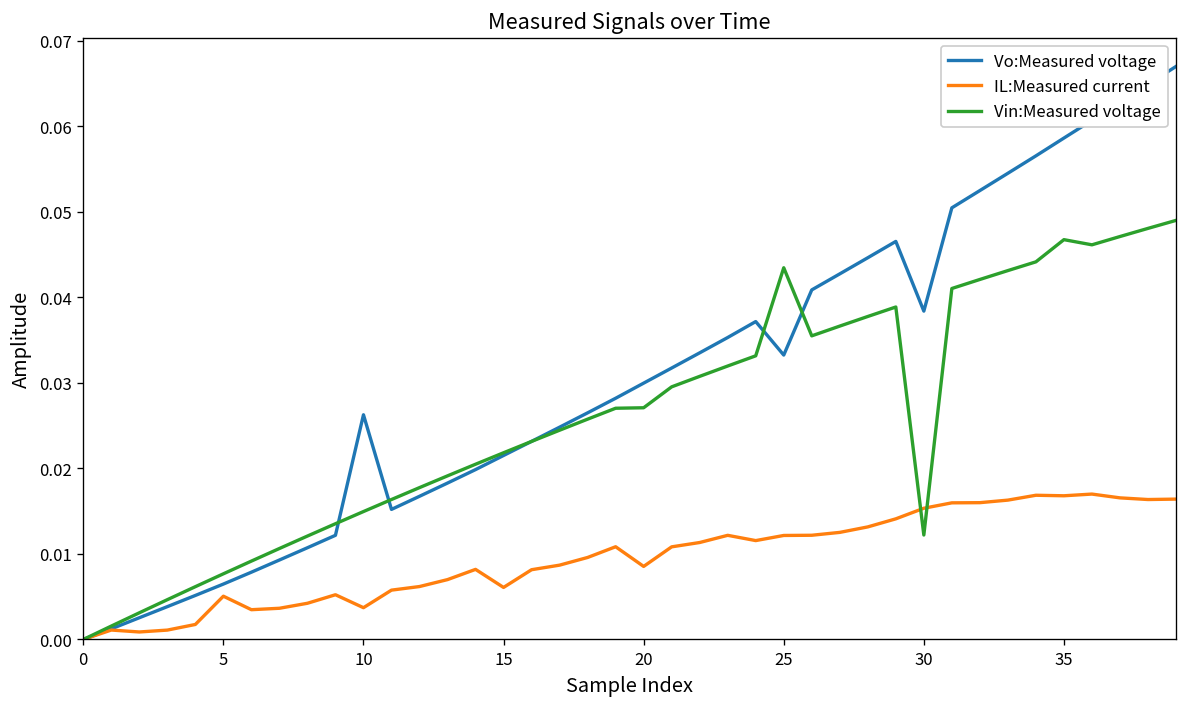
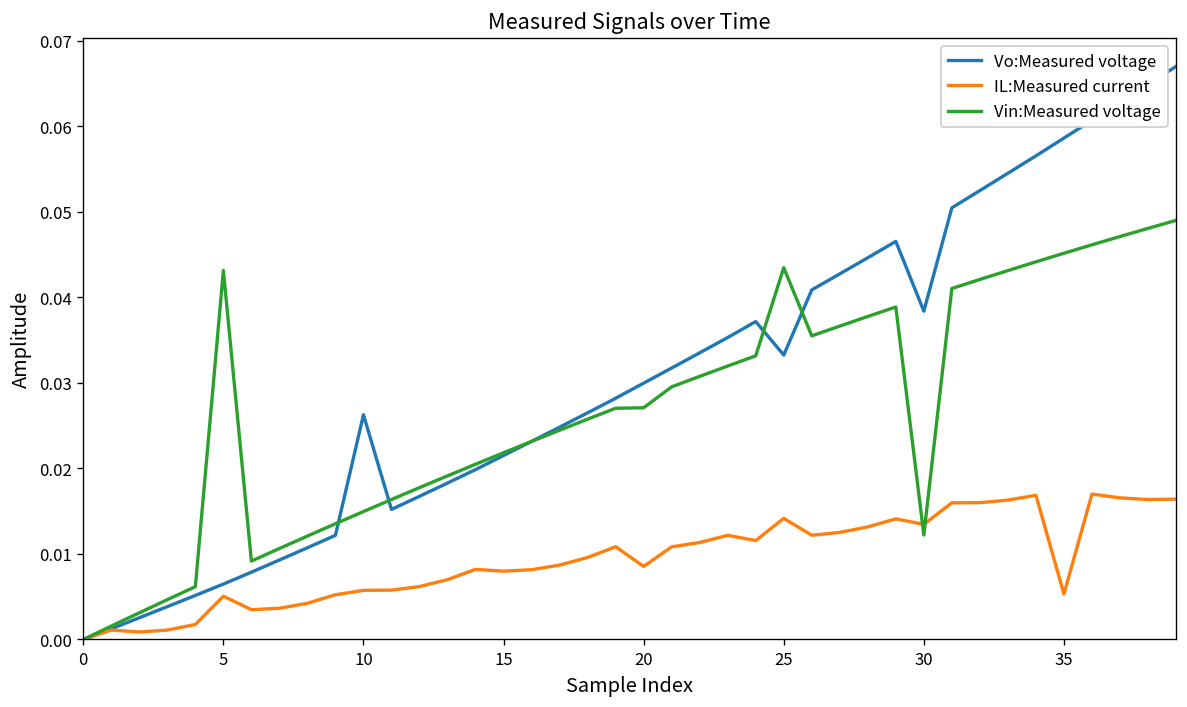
  {
    "Vo:Measured voltage": {
      "5": 0.006,
      "10": 0.026,
      "20": 0.030,
      "25": 0.033,
      "30": 0.038,
      "35": 0.059
    },
    "IL:Measured current": {
      "5": 0.005,
-     "10": 0.004,
-     "15": 0.006,
+     "10": 0.006,
+     "15": 0.008,
      "20": 0.009,
-     "25": 0.012,
-     "30": 0.015,
-     "35": 0.017
+     "25": 0.014,
+     "30": 0.013,
+     "35": 0.005
    },
    "Vin:Measured voltage": {
-     "5": 0.008,
+     "5": 0.043,
      "10": 0.015,
      "20": 0.027,
      "25": 0.043,
      "30": 0.012,
-     "35": 0.047
+     "35": 0.045
    }
  }
